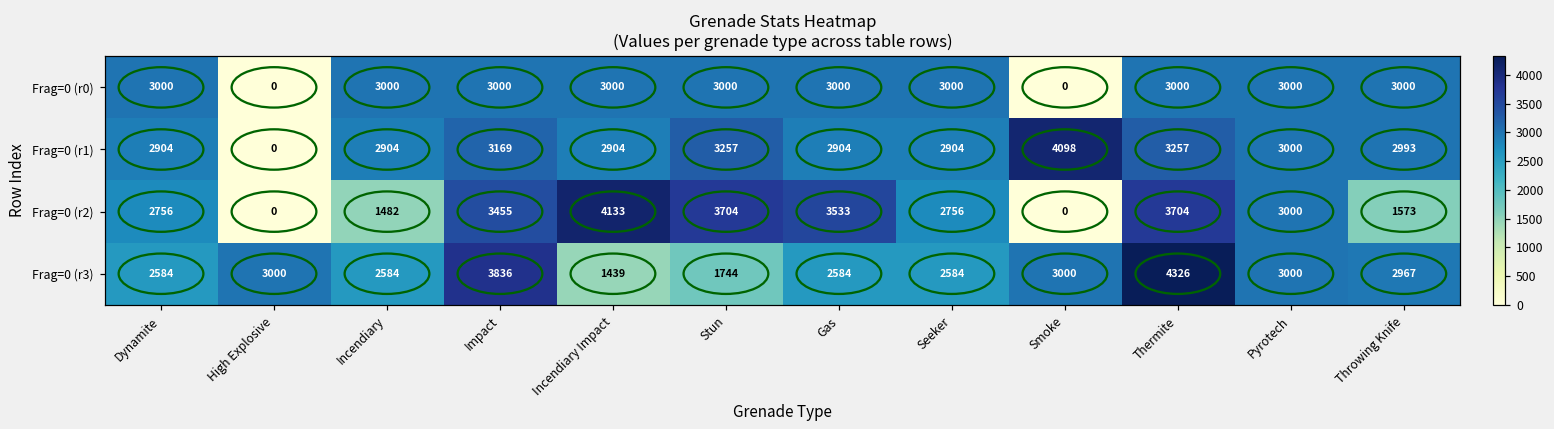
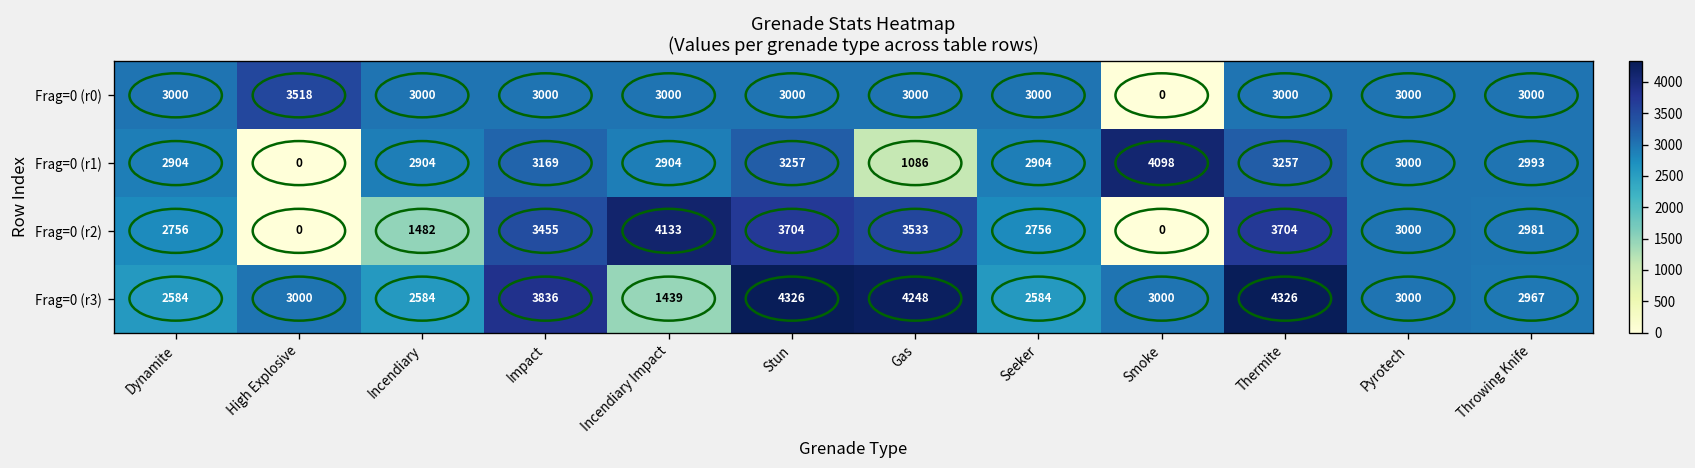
  {
    "Frag=0 (r0)": {
      "Dynamite": 3000,
-     "High Explosive": 0,
+     "High Explosive": 3518,
      "Incendiary": 3000,
      "Impact": 3000,
      "Incendiary Impact": 3000,
      "Stun": 3000,
      "Gas": 3000,
      "Seeker": 3000,
      "Smoke": 0,
      "Thermite": 3000,
      "Pyrotech": 3000,
      "Throwing Knife": 3000
    },
    "Frag=0 (r1)": {
      "Dynamite": 2904,
      "High Explosive": 0,
      "Incendiary": 2904,
      "Impact": 3169,
      "Incendiary Impact": 2904,
      "Stun": 3257,
-     "Gas": 2904,
+     "Gas": 1086,
      "Seeker": 2904,
      "Smoke": 4098,
      "Thermite": 3257,
      "Pyrotech": 3000,
      "Throwing Knife": 2993
    },
    "Frag=0 (r2)": {
      "Dynamite": 2756,
      "High Explosive": 0,
      "Incendiary": 1482,
      "Impact": 3455,
      "Incendiary Impact": 4133,
      "Stun": 3704,
      "Gas": 3533,
      "Seeker": 2756,
      "Smoke": 0,
      "Thermite": 3704,
      "Pyrotech": 3000,
-     "Throwing Knife": 1573
+     "Throwing Knife": 2981
    },
    "Frag=0 (r3)": {
      "Dynamite": 2584,
      "High Explosive": 3000,
      "Incendiary": 2584,
      "Impact": 3836,
      "Incendiary Impact": 1439,
-     "Stun": 1744,
-     "Gas": 2584,
+     "Stun": 4326,
+     "Gas": 4248,
      "Seeker": 2584,
      "Smoke": 3000,
      "Thermite": 4326,
      "Pyrotech": 3000,
      "Throwing Knife": 2967
    }
  }
